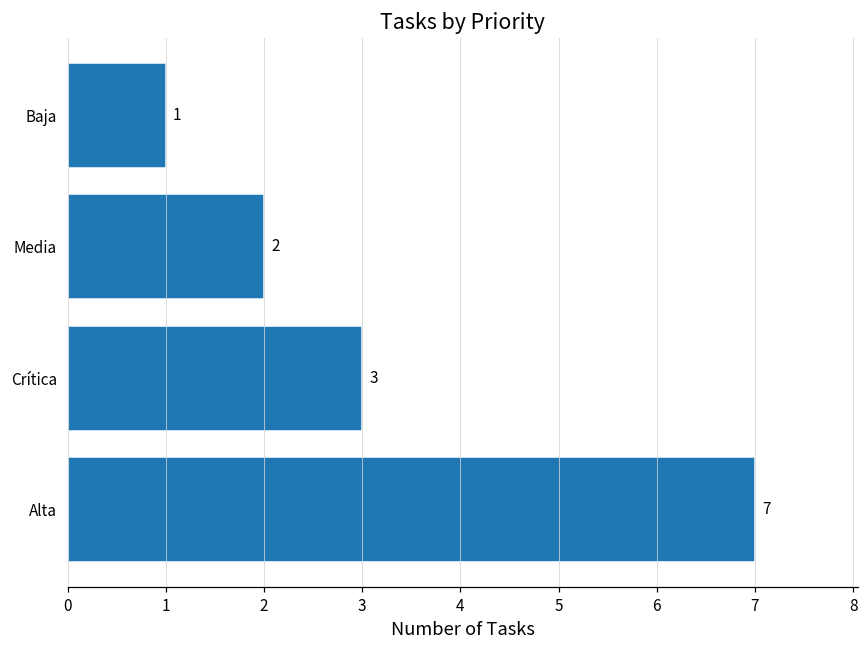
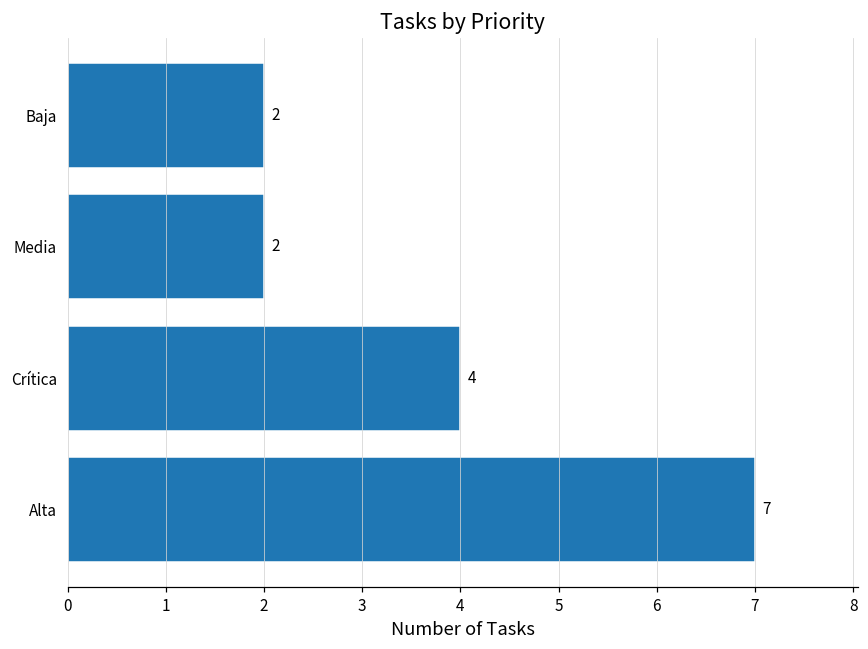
  {
-   "Baja": 1,
+   "Baja": 2,
    "Media": 2,
-   "Crítica": 3,
+   "Crítica": 4,
    "Alta": 7
  }
